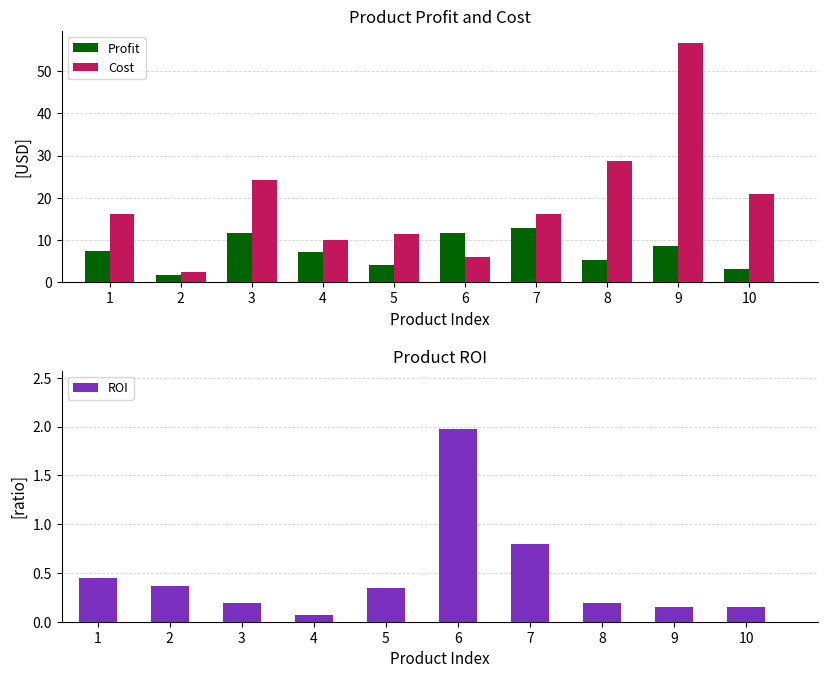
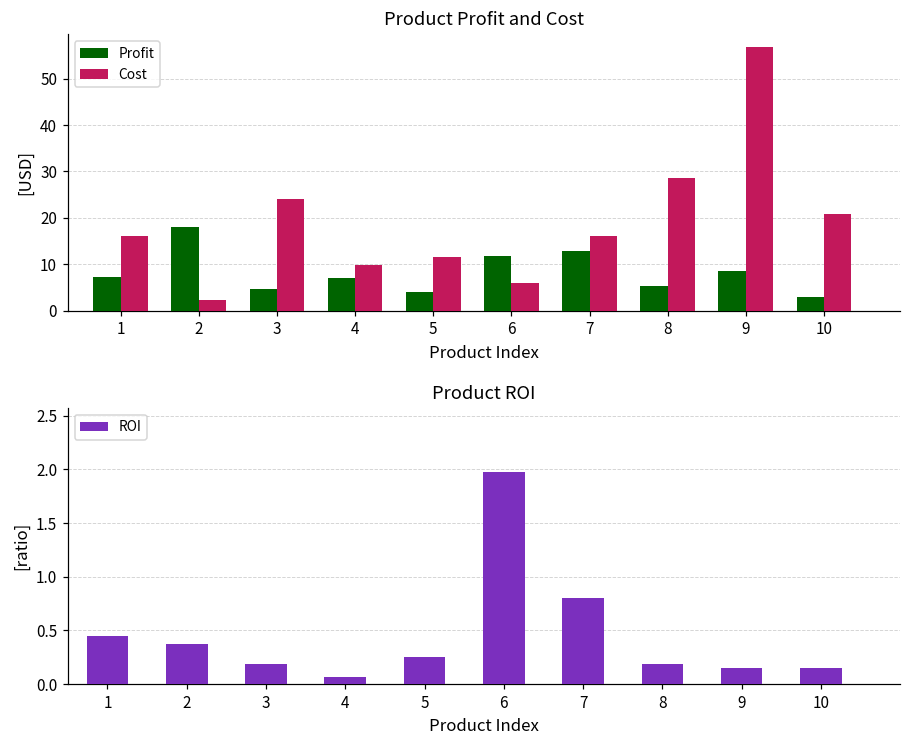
  {
    "Product Profit and Cost": {
      "Profit": {
        "1": 7,
-       "2": 2,
-       "3": 12,
+       "2": 18,
+       "3": 5,
        "4": 7,
        "5": 4,
        "6": 12,
        "7": 13,
        "8": 5,
        "9": 9,
        "10": 3
      },
      "Cost": {
        "1": 16,
        "2": 2,
        "3": 24,
        "4": 10,
        "5": 12,
        "6": 6,
        "7": 16,
        "8": 29,
        "9": 57,
        "10": 21
      }
    },
    "Product ROI": {
      "1": 0.5,
      "2": 0.4,
      "3": 0.2,
      "4": 0.1,
-     "5": 0.4,
+     "5": 0.3,
      "6": 2.0,
      "7": 0.8,
      "8": 0.2,
      "9": 0.2,
      "10": 0.2
    }
  }
